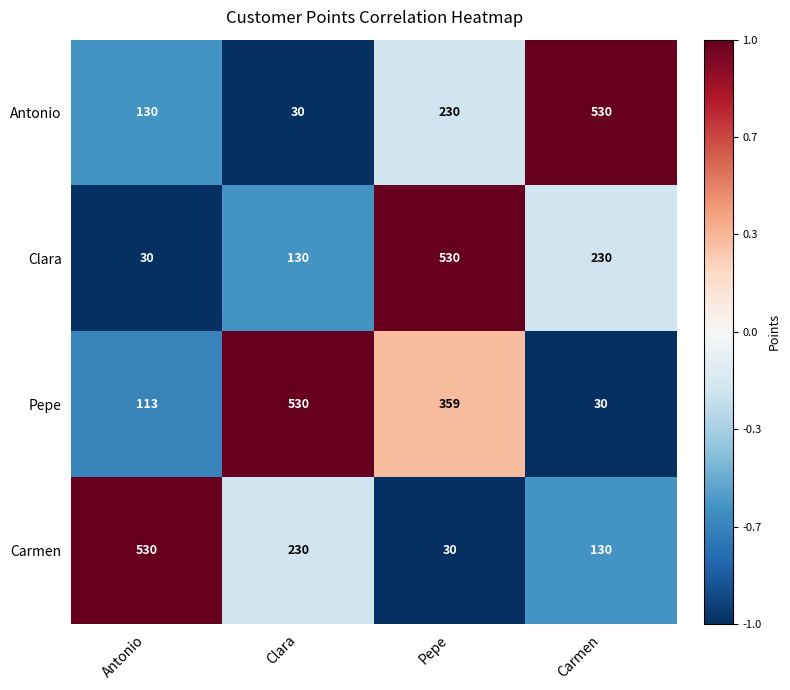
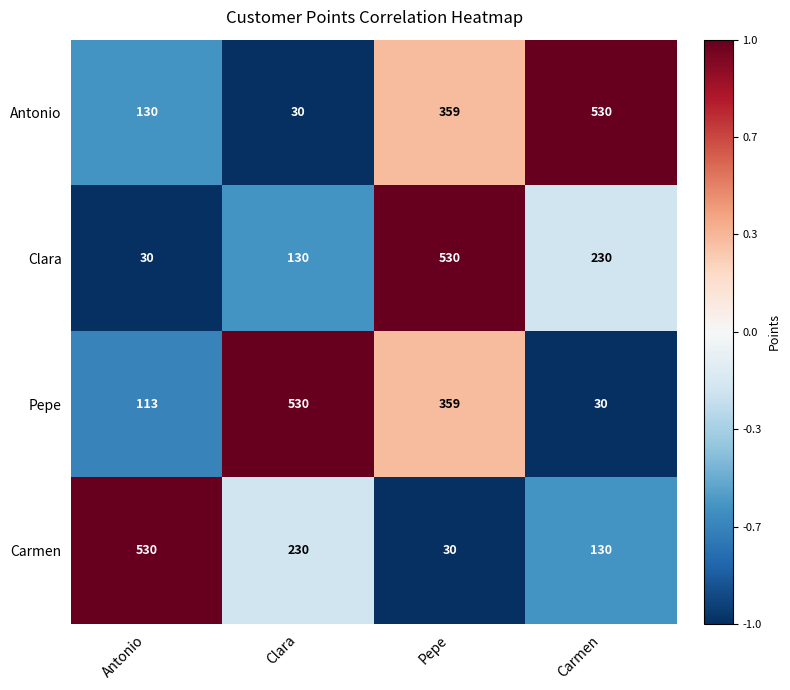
  {
    "Antonio": {
      "Antonio": 130,
      "Clara": 30,
-     "Pepe": 230,
+     "Pepe": 359,
      "Carmen": 530
    },
    "Clara": {
      "Antonio": 30,
      "Clara": 130,
      "Pepe": 530,
      "Carmen": 230
    },
    "Pepe": {
      "Antonio": 113,
      "Clara": 530,
      "Pepe": 359,
      "Carmen": 30
    },
    "Carmen": {
      "Antonio": 530,
      "Clara": 230,
      "Pepe": 30,
      "Carmen": 130
    }
  }
